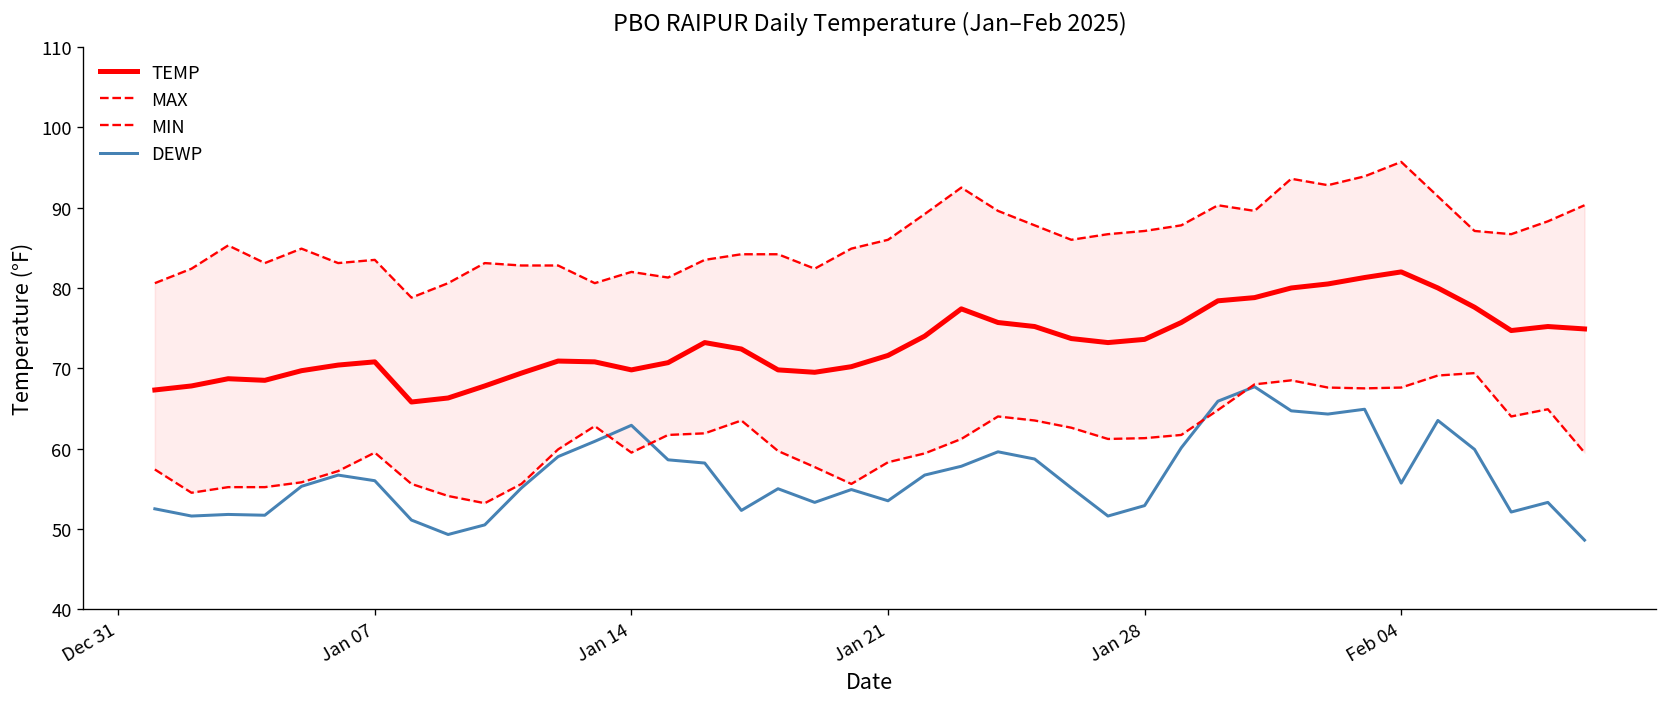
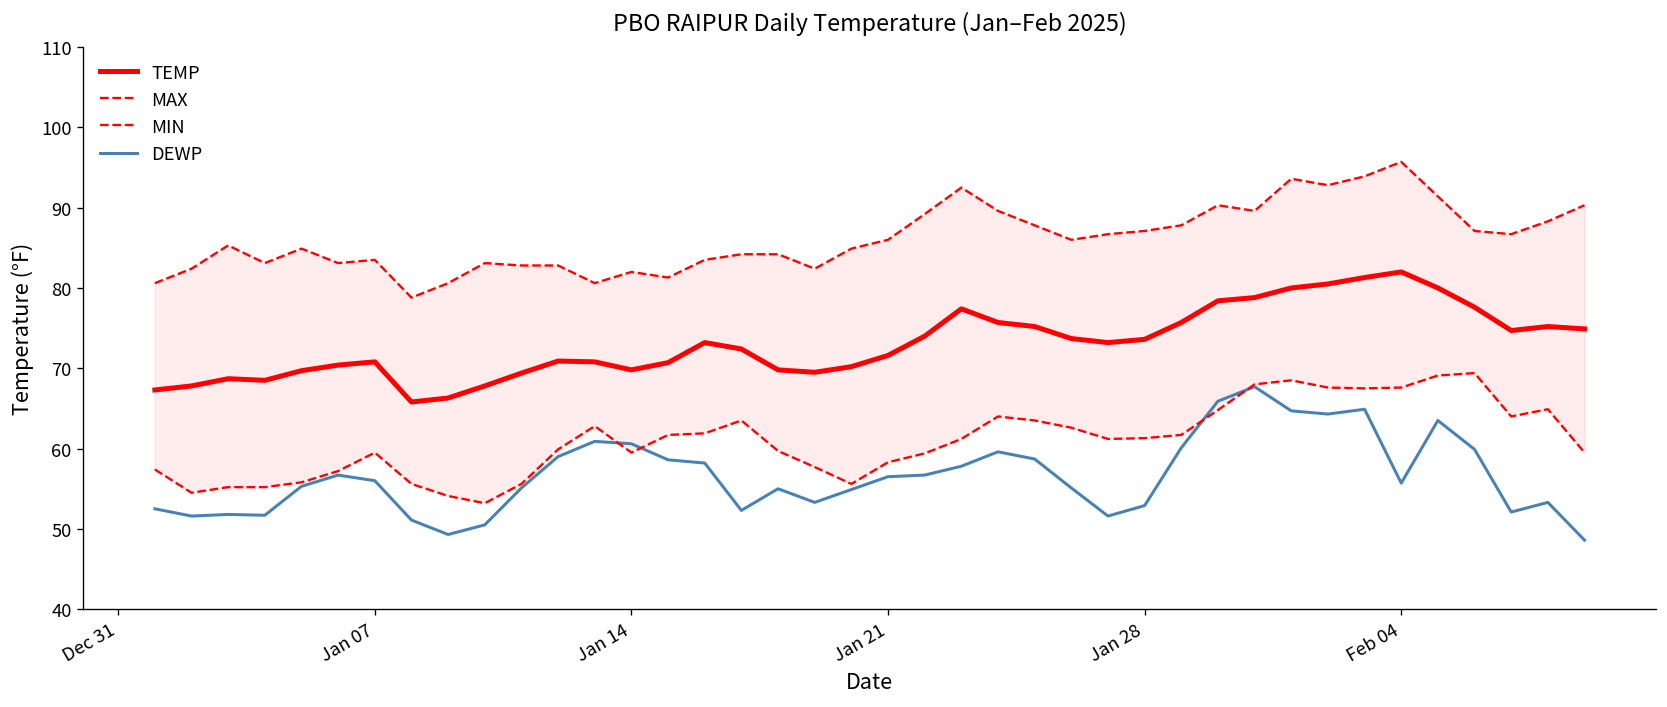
  {
    "DEWP": {
      "Jan 07": 56,
-     "Jan 14": 63,
-     "Jan 21": 54,
+     "Jan 14": 61,
+     "Jan 21": 57,
      "Jan 28": 53,
      "Feb 04": 56
    }
  }
